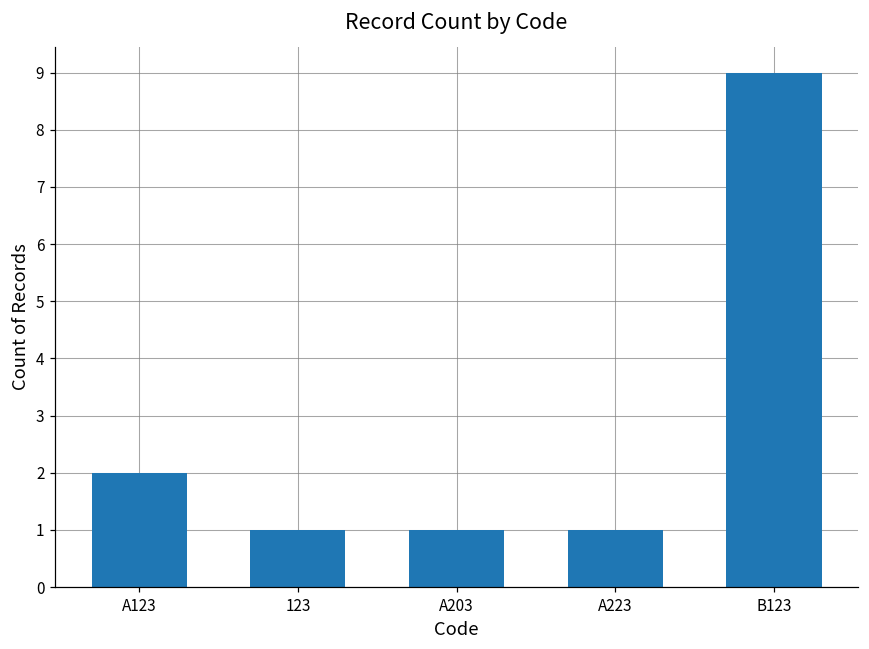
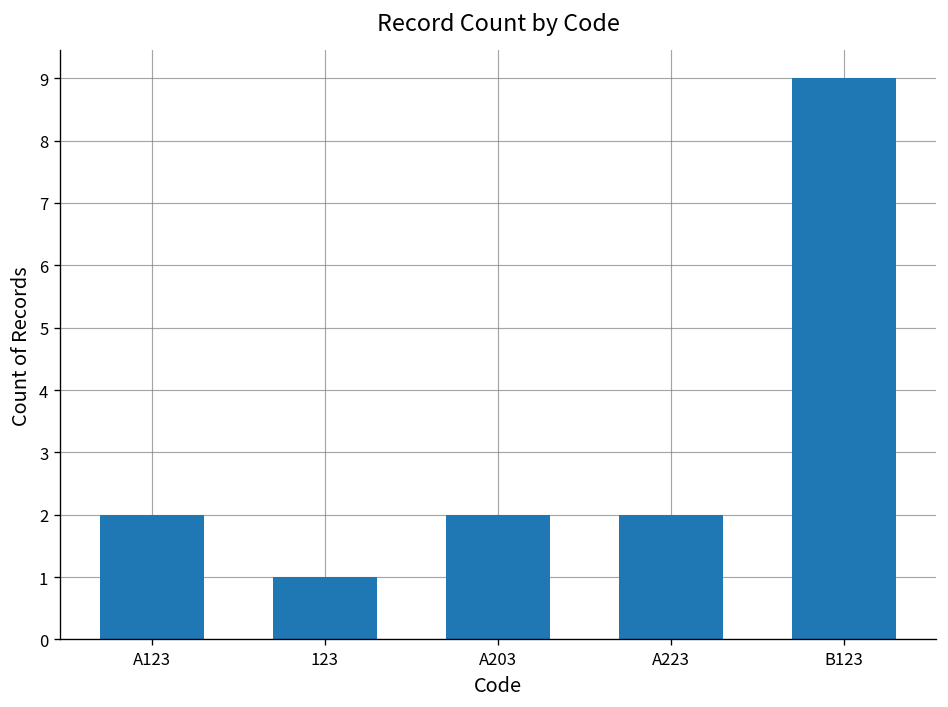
  {
    "A123": 2,
    "123": 1,
-   "A203": 1,
-   "A223": 1,
+   "A203": 2,
+   "A223": 2,
    "B123": 9
  }
